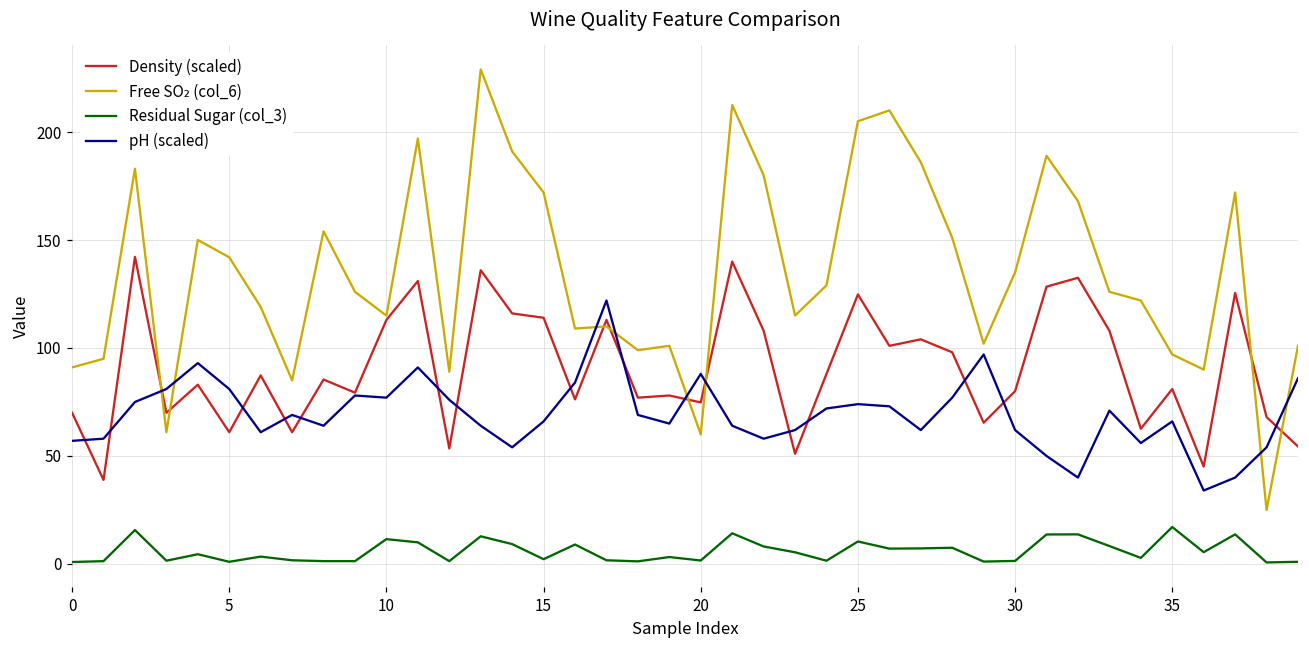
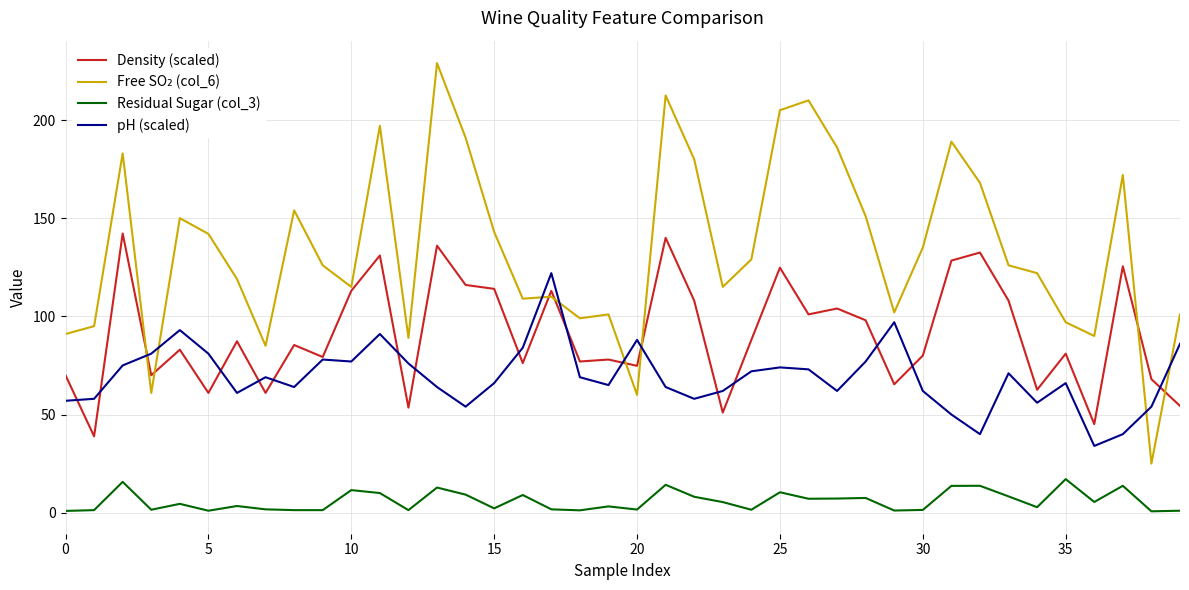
  {
    "Density (scaled)": {
      "0": 70,
      "5": 61,
      "10": 113,
      "15": 114,
      "20": 75,
      "25": 125,
      "30": 80,
      "35": 81
    },
    "Free SO₂ (col_6)": {
      "0": 91,
      "5": 142,
      "10": 115,
-     "15": 172,
+     "15": 143,
      "20": 60,
      "25": 205,
      "30": 135,
      "35": 97
    },
    "Residual Sugar (col_3)": {
      "0": 1,
      "5": 1,
      "10": 12,
      "15": 2,
      "20": 2,
      "25": 10,
      "30": 1,
      "35": 17
    },
    "pH (scaled)": {
      "0": 57,
      "5": 81,
      "10": 77,
      "15": 66,
      "20": 88,
      "25": 74,
      "30": 62,
      "35": 66
    }
  }
